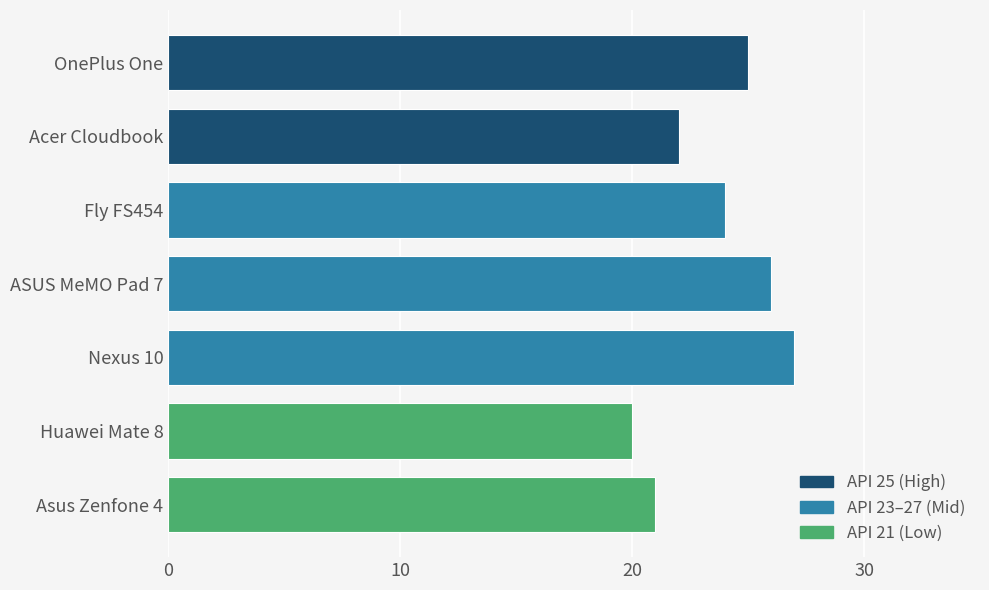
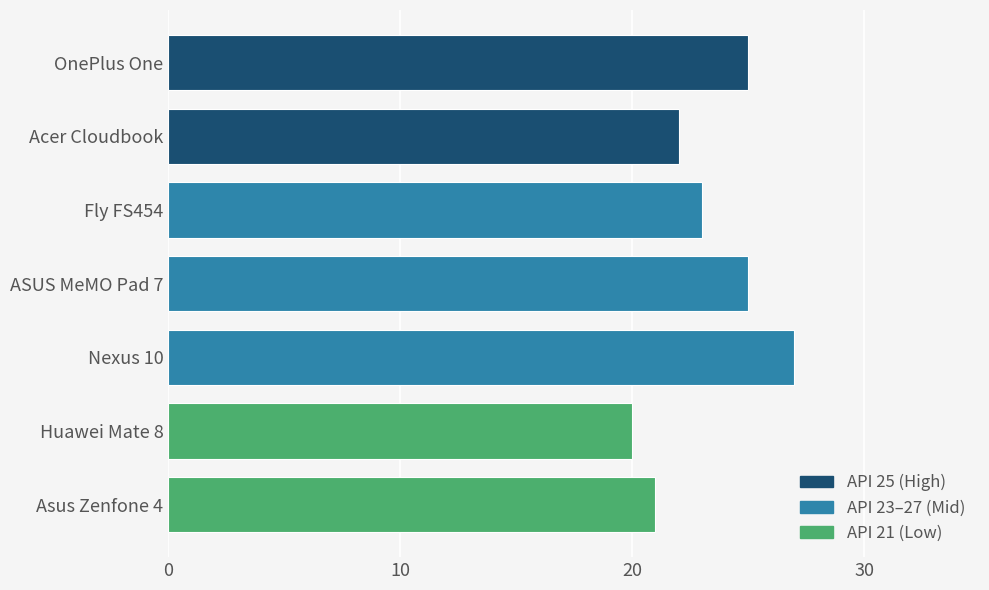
  {
    "OnePlus One": 25,
    "Acer Cloudbook": 22,
-   "Fly FS454": 24,
-   "ASUS MeMO Pad 7": 26,
+   "Fly FS454": 23,
+   "ASUS MeMO Pad 7": 25,
    "Nexus 10": 27,
    "Huawei Mate 8": 20,
    "Asus Zenfone 4": 21
  }
